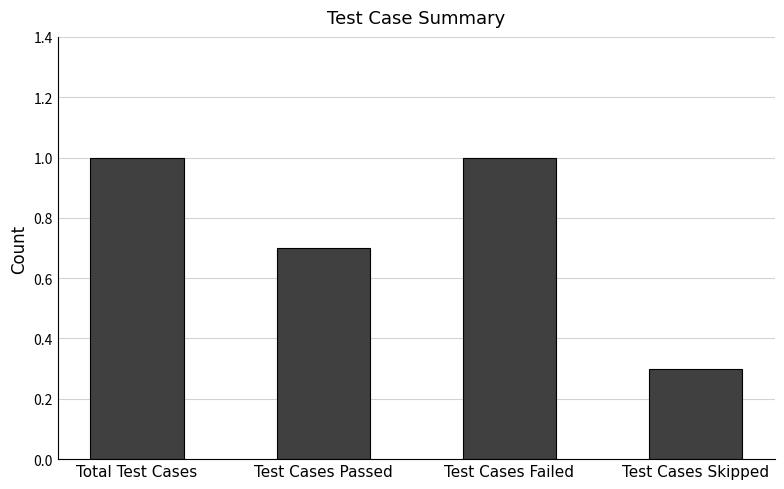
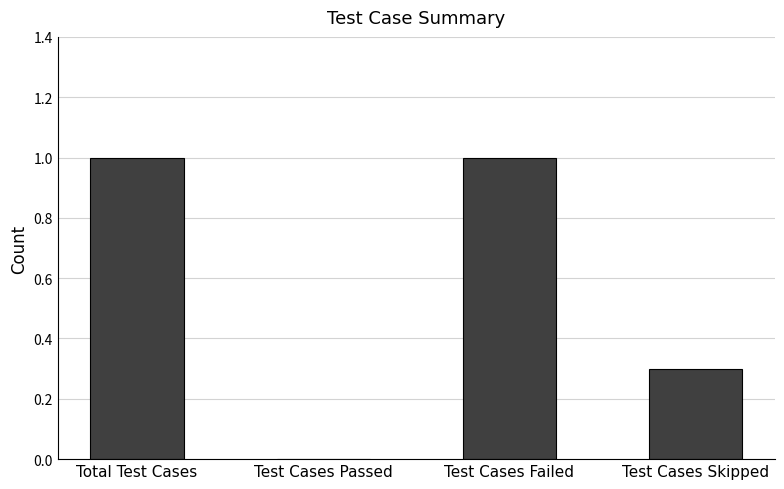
  {
    "Total Test Cases": 1.0,
-   "Test Cases Passed": 0.7,
+   "Test Cases Passed": 0.0,
    "Test Cases Failed": 1.0,
    "Test Cases Skipped": 0.3
  }
